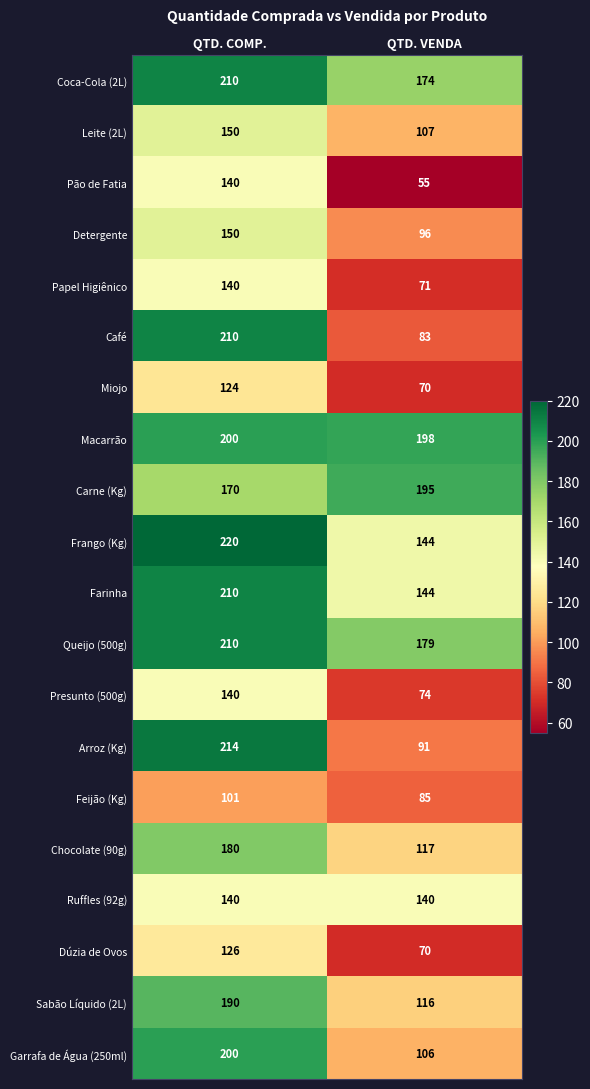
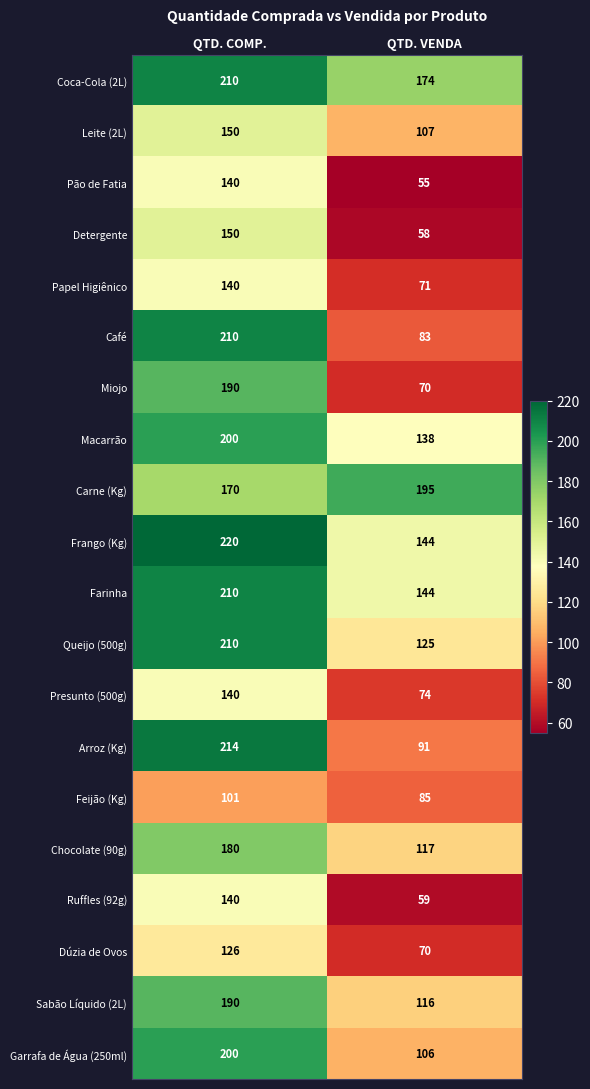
  {
    "Coca-Cola (2L)": {
      "QTD. COMP.": 210,
      "QTD. VENDA": 174
    },
    "Leite (2L)": {
      "QTD. COMP.": 150,
      "QTD. VENDA": 107
    },
    "Pão de Fatia": {
      "QTD. COMP.": 140,
      "QTD. VENDA": 55
    },
    "Detergente": {
      "QTD. COMP.": 150,
-     "QTD. VENDA": 96
+     "QTD. VENDA": 58
    },
    "Papel Higiênico": {
      "QTD. COMP.": 140,
      "QTD. VENDA": 71
    },
    "Café": {
      "QTD. COMP.": 210,
      "QTD. VENDA": 83
    },
    "Miojo": {
-     "QTD. COMP.": 124,
+     "QTD. COMP.": 190,
      "QTD. VENDA": 70
    },
    "Macarrão": {
      "QTD. COMP.": 200,
-     "QTD. VENDA": 198
+     "QTD. VENDA": 138
    },
    "Carne (Kg)": {
      "QTD. COMP.": 170,
      "QTD. VENDA": 195
    },
    "Frango (Kg)": {
      "QTD. COMP.": 220,
      "QTD. VENDA": 144
    },
    "Farinha": {
      "QTD. COMP.": 210,
      "QTD. VENDA": 144
    },
    "Queijo (500g)": {
      "QTD. COMP.": 210,
-     "QTD. VENDA": 179
+     "QTD. VENDA": 125
    },
    "Presunto (500g)": {
      "QTD. COMP.": 140,
      "QTD. VENDA": 74
    },
    "Arroz (Kg)": {
      "QTD. COMP.": 214,
      "QTD. VENDA": 91
    },
    "Feijão (Kg)": {
      "QTD. COMP.": 101,
      "QTD. VENDA": 85
    },
    "Chocolate (90g)": {
      "QTD. COMP.": 180,
      "QTD. VENDA": 117
    },
    "Ruffles (92g)": {
      "QTD. COMP.": 140,
-     "QTD. VENDA": 140
+     "QTD. VENDA": 59
    },
    "Dúzia de Ovos": {
      "QTD. COMP.": 126,
      "QTD. VENDA": 70
    },
    "Sabão Líquido (2L)": {
      "QTD. COMP.": 190,
      "QTD. VENDA": 116
    },
    "Garrafa de Água (250ml)": {
      "QTD. COMP.": 200,
      "QTD. VENDA": 106
    }
  }
